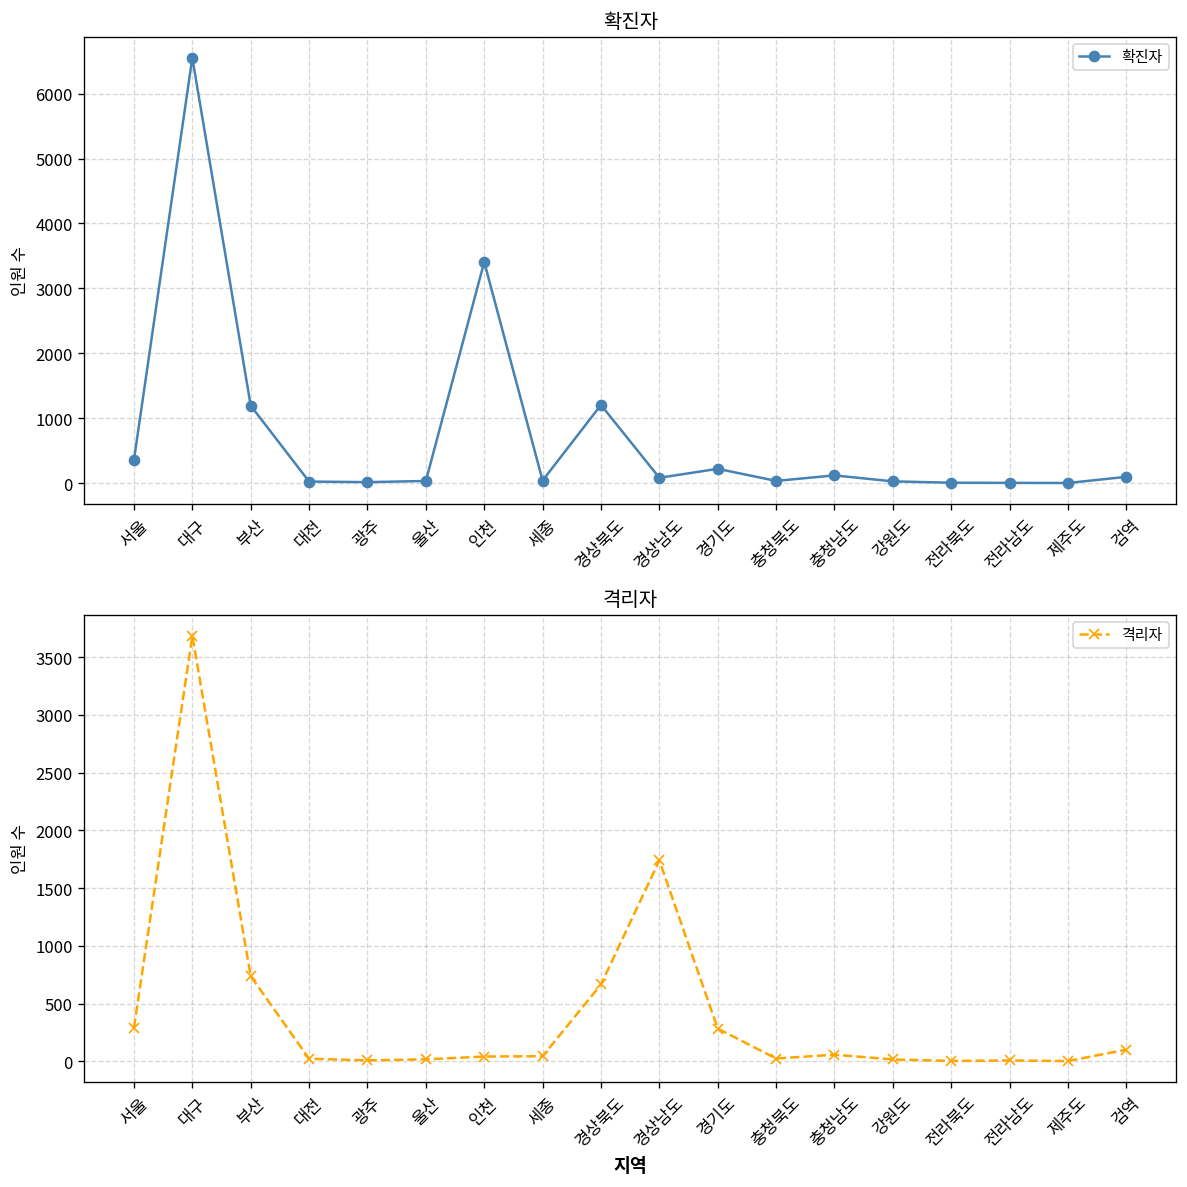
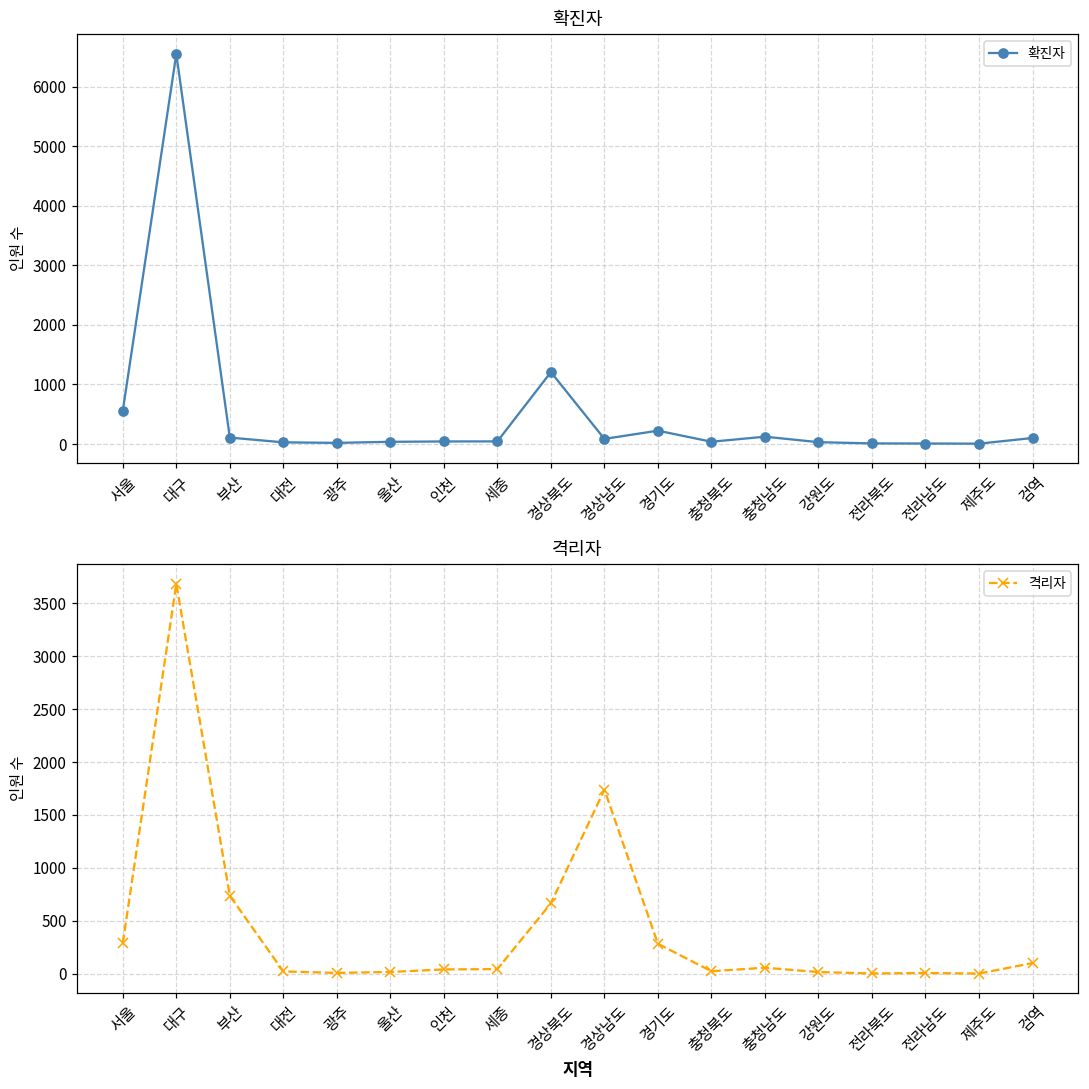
  {
    "확진자": {
-     "서울": 400,
+     "서울": 600,
      "대구": 6500,
-     "부산": 1200,
+     "부산": 100,
      "대전": 0,
      "광주": 0,
      "울산": 0,
-     "인천": 3400,
+     "인천": 0,
      "세종": 0,
      "경상북도": 1200,
      "경상남도": 100,
      "경기도": 200,
      "충청북도": 0,
      "충청남도": 100,
      "강원도": 0,
      "전라북도": 0,
      "전라남도": 0,
      "제주도": 0,
      "검역": 100
    },
    "격리자": {
      "서울": 300,
      "대구": 3700,
      "부산": 700,
      "대전": 0,
      "광주": 0,
      "울산": 0,
      "인천": 0,
      "세종": 0,
      "경상북도": 700,
      "경상남도": 1700,
      "경기도": 300,
      "충청북도": 0,
      "충청남도": 100,
      "강원도": 0,
      "전라북도": 0,
      "전라남도": 0,
      "제주도": 0,
      "검역": 100
    }
  }
